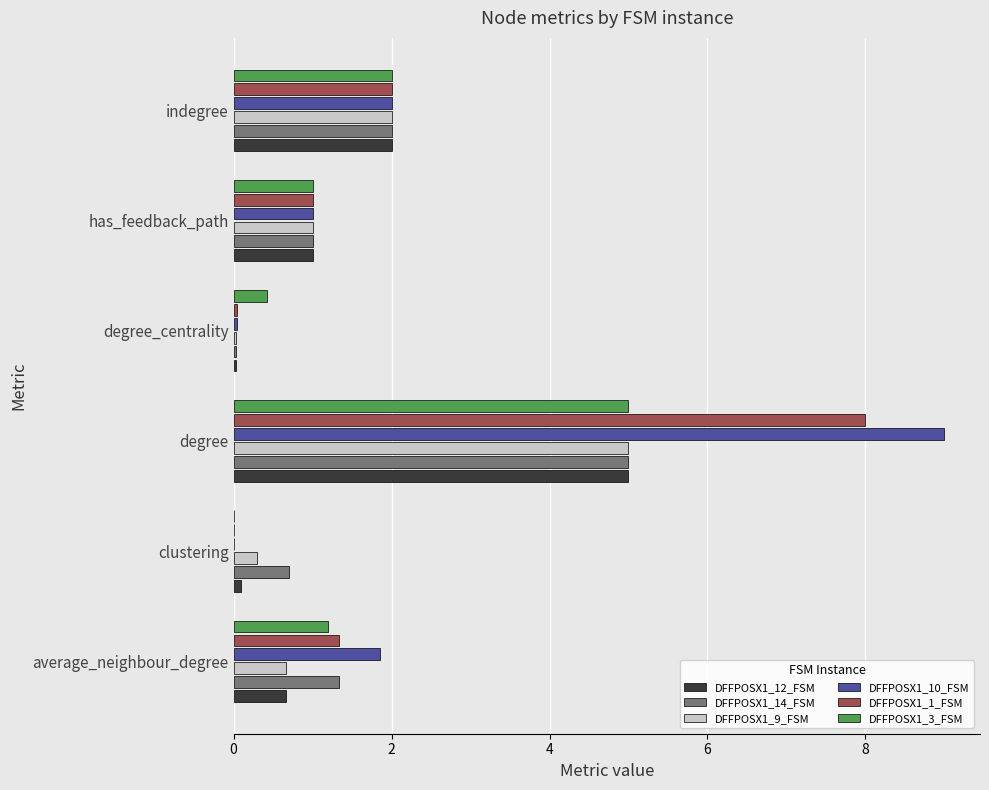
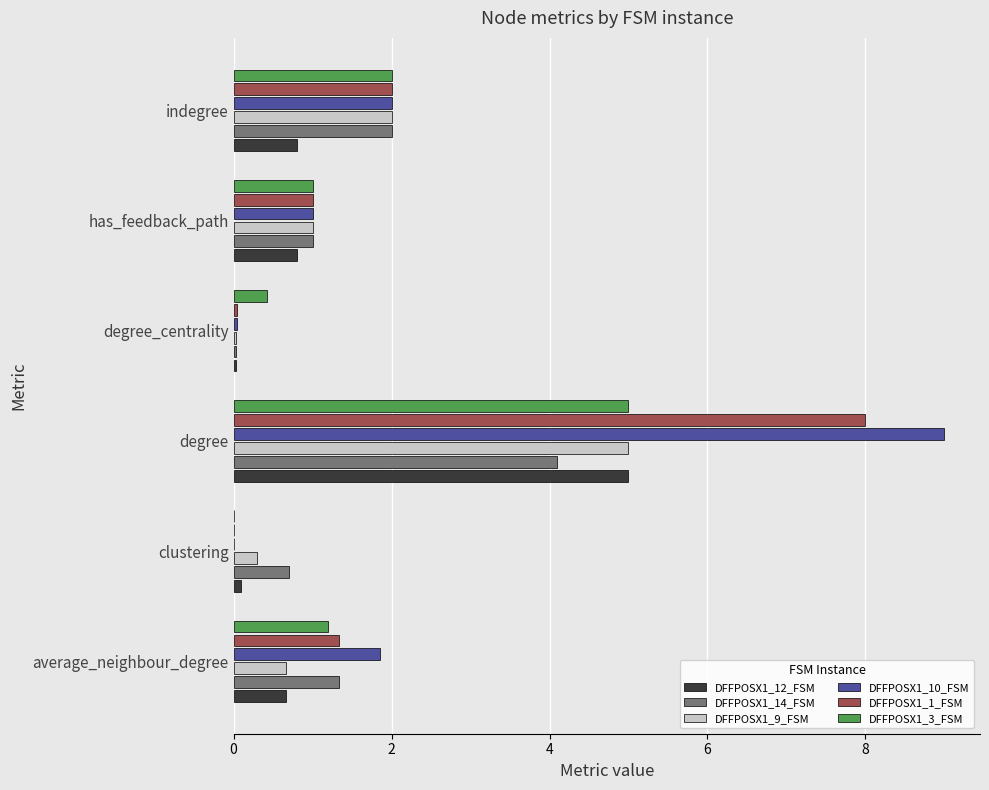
  {
    "DFFPOSX1_12_FSM": {
-     "indegree": 2.0,
-     "has_feedback_path": 1.0,
+     "indegree": 0.8,
+     "has_feedback_path": 0.8,
      "degree": 5.0,
      "clustering": 0.1,
      "average_neighbour_degree": 0.7
    },
    "DFFPOSX1_14_FSM": {
      "indegree": 2.0,
      "has_feedback_path": 1.0,
-     "degree": 5.0,
+     "degree": 4.1,
      "clustering": 0.7,
      "average_neighbour_degree": 1.3
    },
    "DFFPOSX1_9_FSM": {
      "indegree": 2.0,
      "has_feedback_path": 1.0,
      "degree": 5.0,
      "clustering": 0.3,
      "average_neighbour_degree": 0.7
    },
    "DFFPOSX1_10_FSM": {
      "indegree": 2.0,
      "has_feedback_path": 1.0,
      "degree_centrality": 0.0,
      "degree": 9.0,
      "clustering": 0.0,
      "average_neighbour_degree": 1.9
    },
    "DFFPOSX1_1_FSM": {
      "indegree": 2.0,
      "has_feedback_path": 1.0,
      "degree_centrality": 0.0,
      "degree": 8.0,
      "clustering": 0.0,
      "average_neighbour_degree": 1.3
    },
    "DFFPOSX1_3_FSM": {
      "indegree": 2.0,
      "has_feedback_path": 1.0,
      "degree_centrality": 0.4,
      "degree": 5.0,
      "clustering": 0.0,
      "average_neighbour_degree": 1.2
    }
  }
